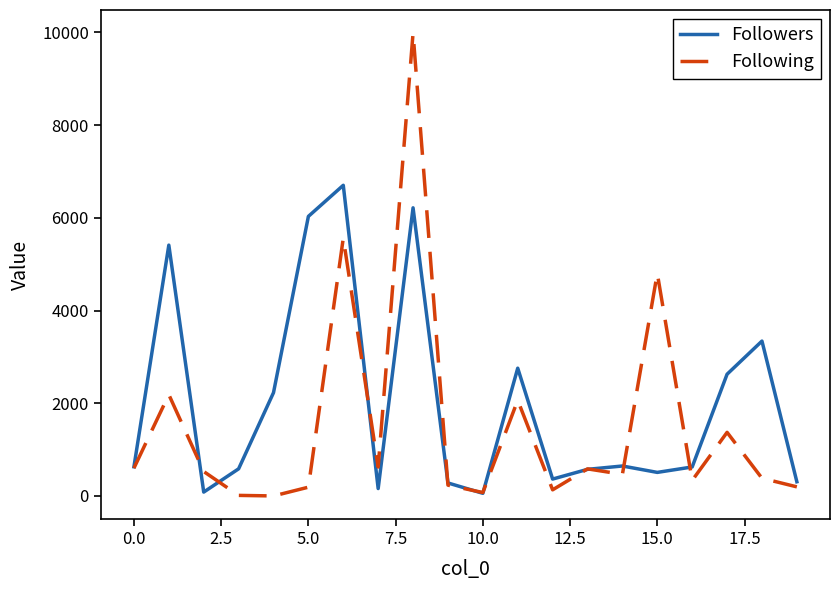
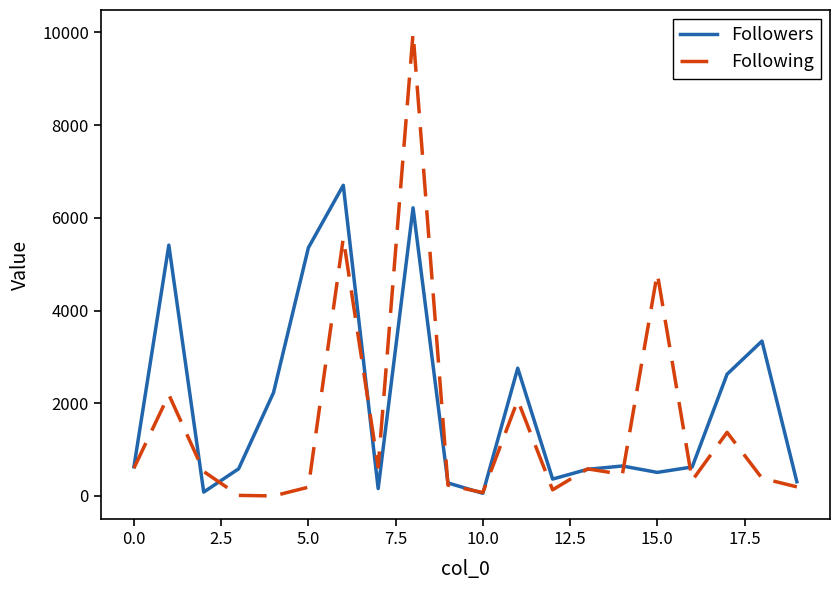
  {
    "Followers": {
-     "5.0": 6000,
+     "5.0": 5400,
      "15.0": 500
    },
    "Following": {
      "5.0": 200,
      "15.0": 4800
    }
  }
